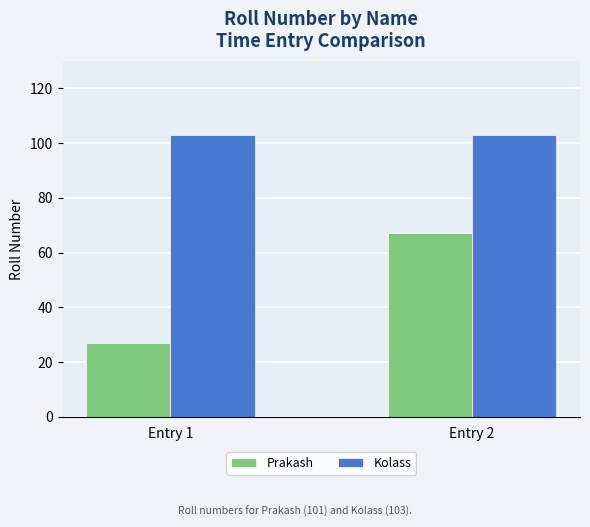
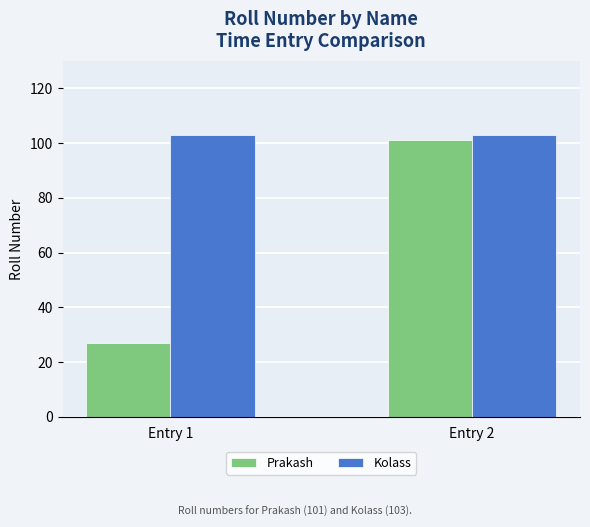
  {
    "Prakash": {
      "Entry 1": 27,
-     "Entry 2": 67
+     "Entry 2": 101
    },
    "Kolass": {
      "Entry 1": 103,
      "Entry 2": 103
    }
  }
